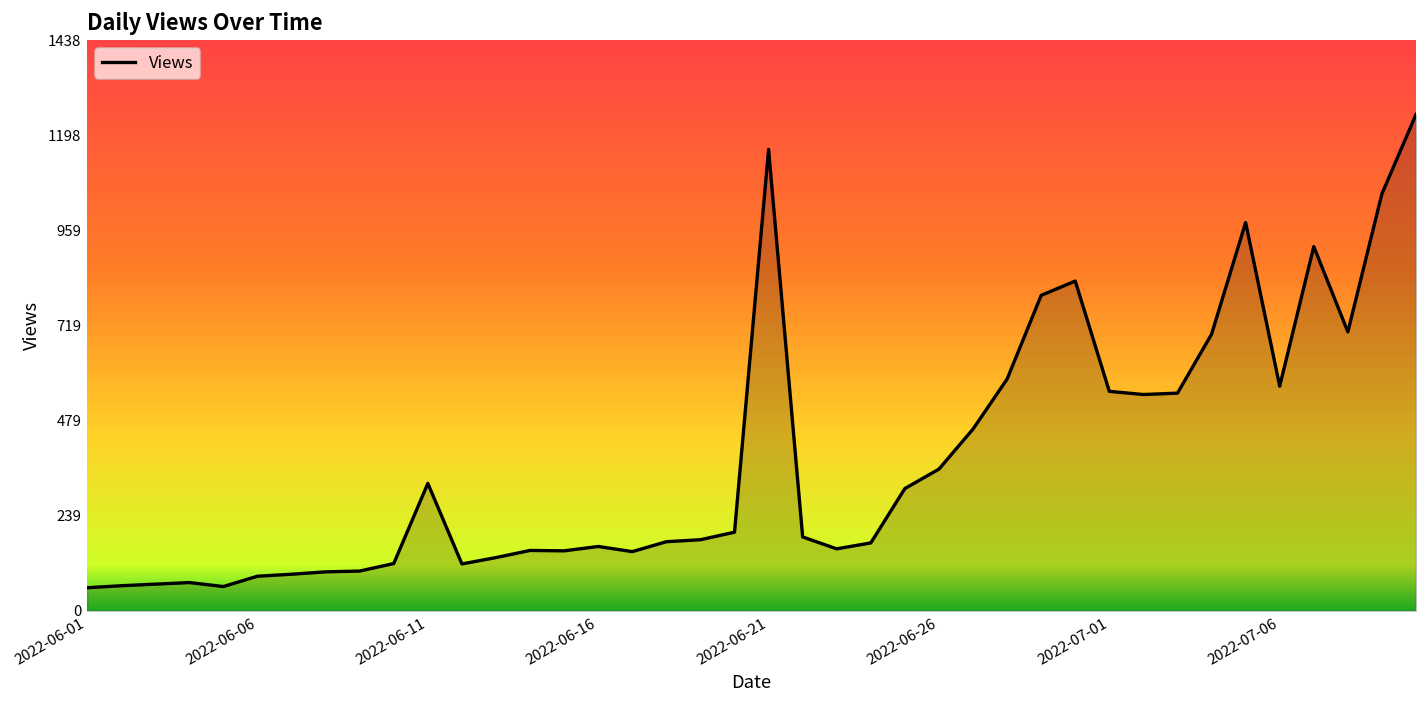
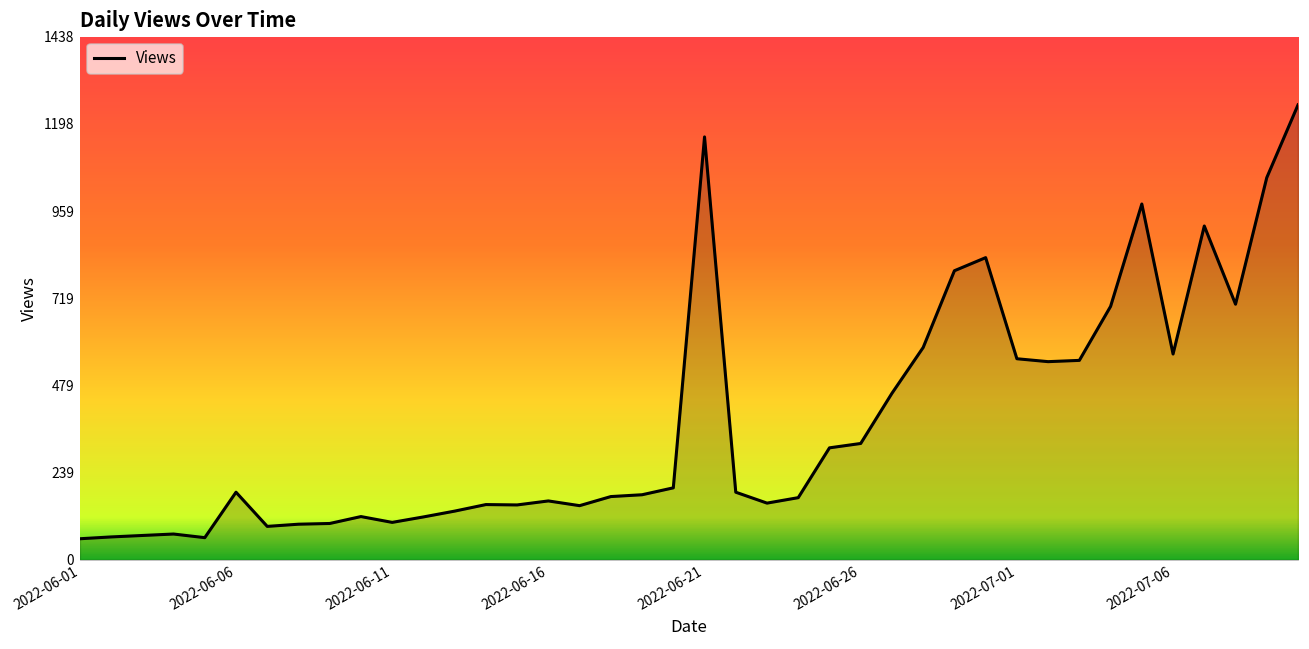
  {
    "2022-06-01": 60,
-   "2022-06-06": 90,
-   "2022-06-11": 320,
+   "2022-06-06": 190,
+   "2022-06-11": 100,
    "2022-06-16": 160,
    "2022-06-21": 1160,
-   "2022-06-26": 360,
+   "2022-06-26": 320,
    "2022-07-01": 550,
    "2022-07-06": 570
  }
